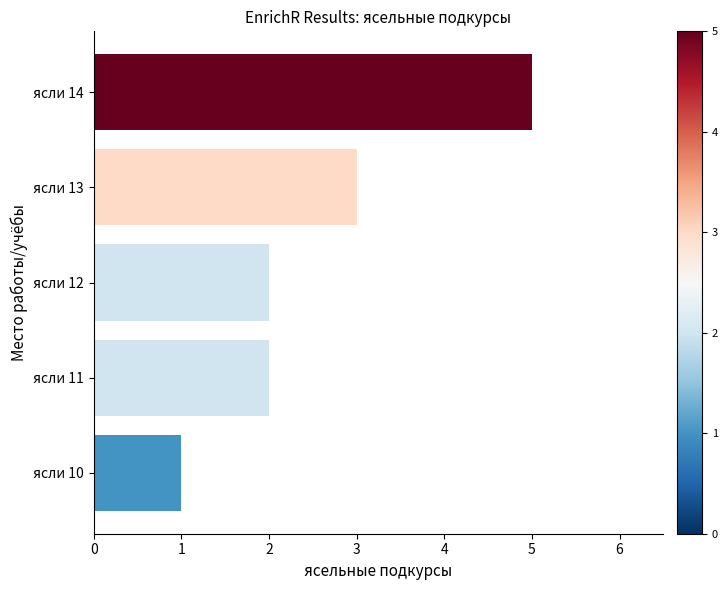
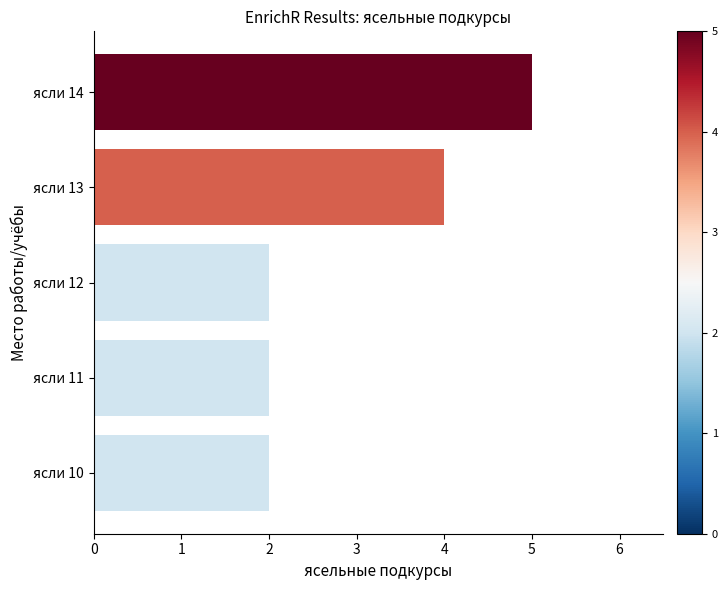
  {
    "ясли 14": 5,
-   "ясли 13": 3,
+   "ясли 13": 4,
    "ясли 12": 2,
    "ясли 11": 2,
-   "ясли 10": 1
+   "ясли 10": 2
  }
